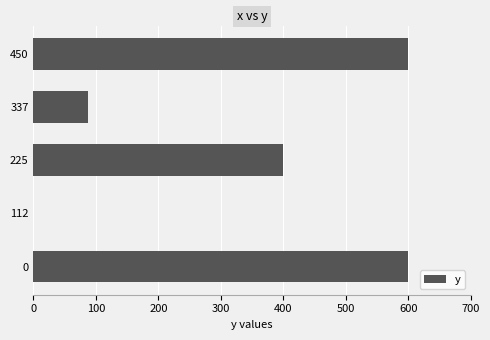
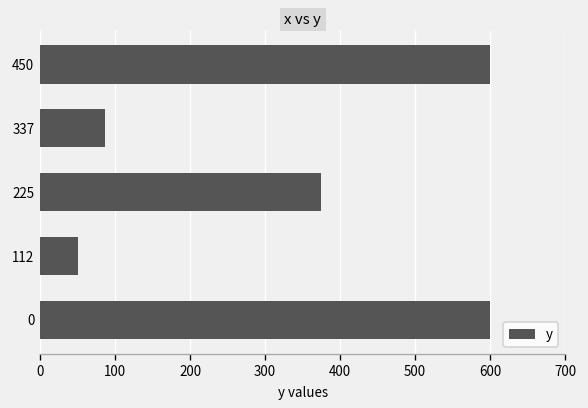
  {
    "450": 600,
    "337": 90,
-   "225": 400,
-   "112": 0,
+   "225": 380,
+   "112": 50,
    "0": 600
  }
